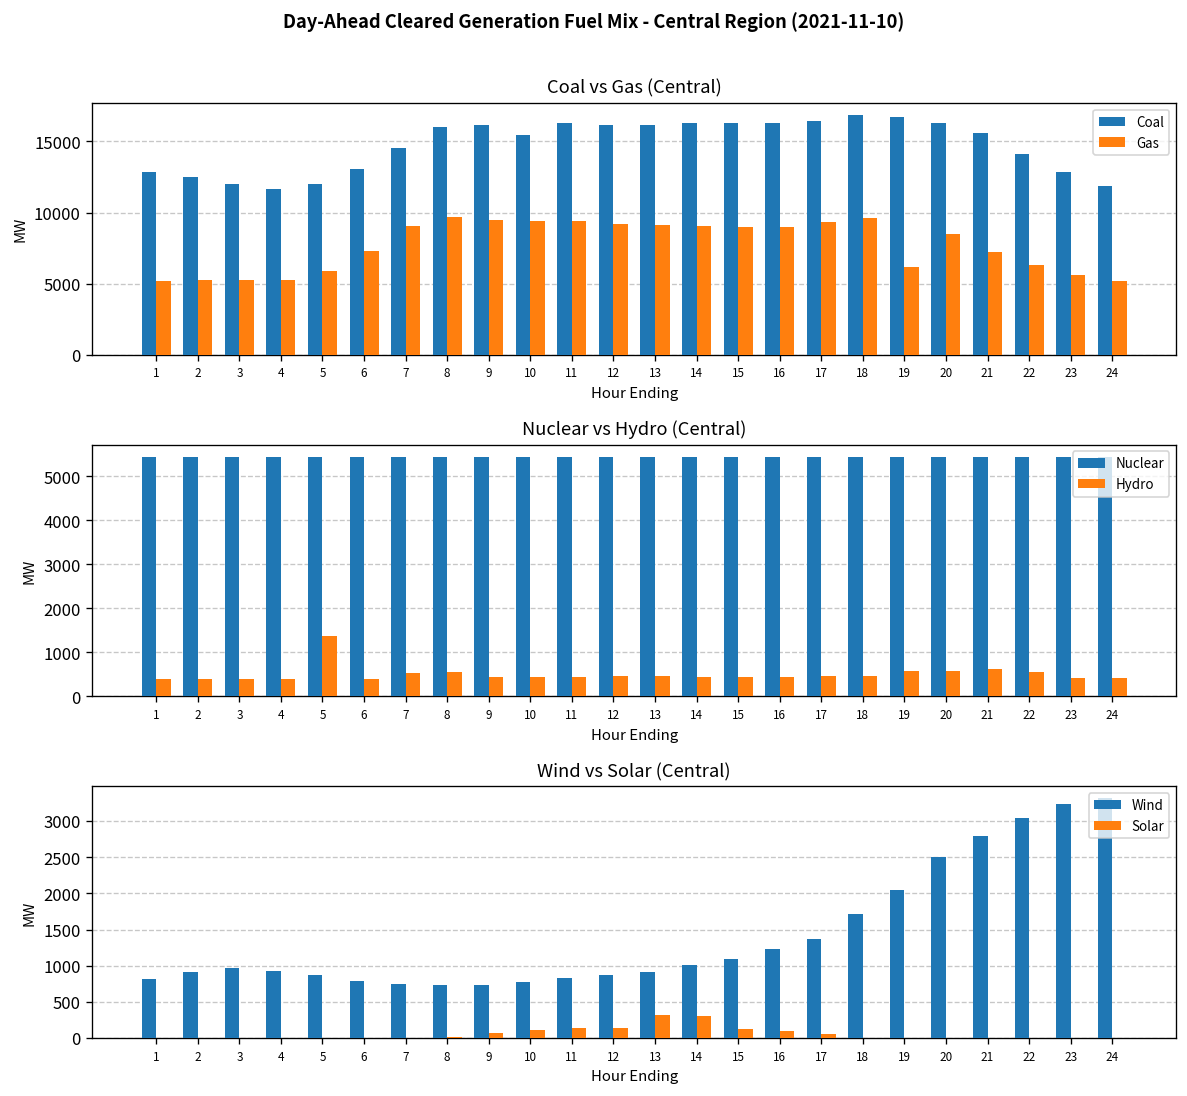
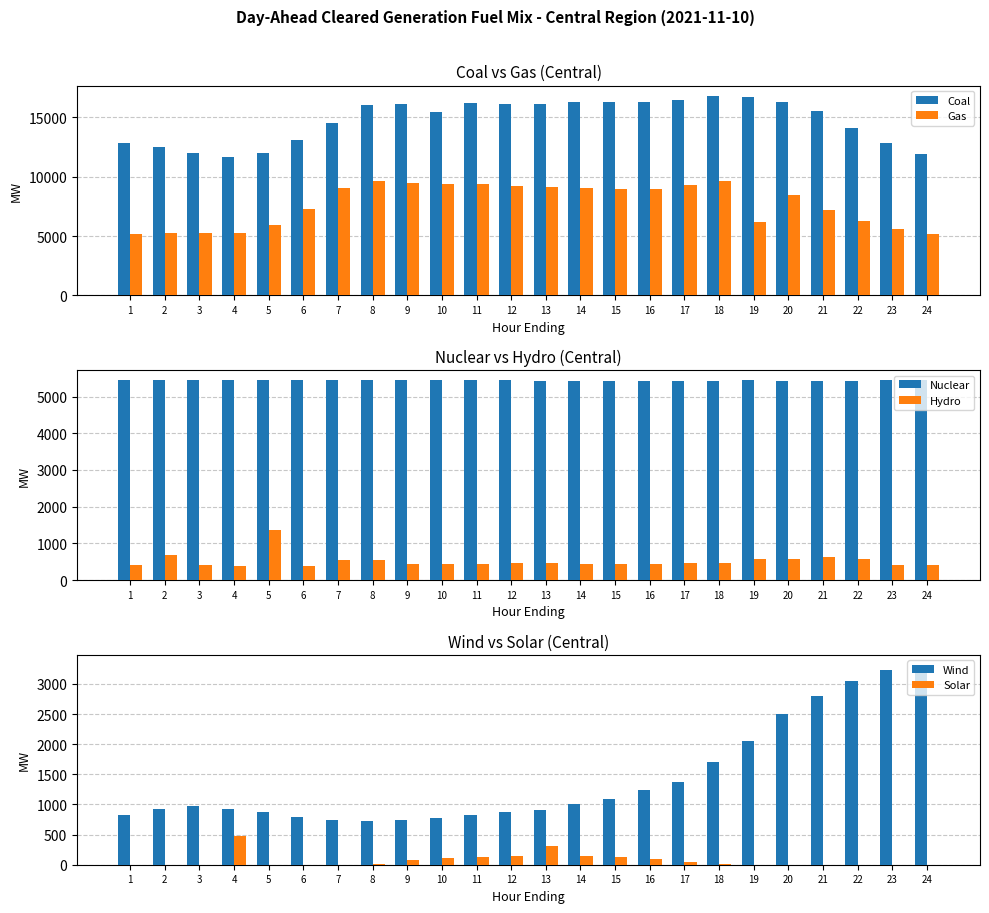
  {
    "Coal vs Gas (Central)": {
      "Coal": {
        "1": 12800,
        "2": 12500,
        "3": 12000,
        "4": 11600,
        "5": 12000,
        "6": 13100,
        "7": 14600,
        "8": 16000,
        "9": 16100,
        "10": 15500,
        "11": 16300,
        "12": 16200,
        "13": 16200,
        "14": 16300,
        "15": 16300,
        "16": 16300,
        "17": 16500,
        "18": 16800,
        "19": 16700,
        "20": 16300,
        "21": 15600,
        "22": 14100,
        "23": 12800,
        "24": 11900
      },
      "Gas": {
        "1": 5200,
        "2": 5200,
        "3": 5200,
        "4": 5200,
        "5": 5900,
        "6": 7300,
        "7": 9100,
        "8": 9700,
        "9": 9500,
        "10": 9400,
        "11": 9400,
        "12": 9200,
        "13": 9100,
        "14": 9100,
        "15": 9000,
        "16": 9000,
        "17": 9300,
        "18": 9600,
        "19": 6200,
        "20": 8500,
        "21": 7200,
        "22": 6300,
        "23": 5600,
        "24": 5200
      }
    },
    "Nuclear vs Hydro (Central)": {
      "Nuclear": {
        "1": 5400,
        "2": 5400,
        "3": 5400,
        "4": 5400,
        "5": 5400,
        "6": 5400,
        "7": 5400,
        "8": 5400,
        "9": 5400,
        "10": 5400,
        "11": 5400,
        "12": 5400,
        "13": 5400,
        "14": 5400,
        "15": 5400,
        "16": 5400,
        "17": 5400,
        "18": 5400,
        "19": 5400,
        "20": 5400,
        "21": 5400,
        "22": 5400,
        "23": 5400
      },
      "Hydro": {
        "1": 400,
-       "2": 400,
+       "2": 700,
        "3": 400,
        "4": 400,
        "5": 1400,
        "6": 400,
        "7": 500,
        "8": 500,
        "9": 500,
        "10": 500,
        "11": 500,
        "12": 500,
        "13": 500,
        "14": 400,
        "15": 400,
        "16": 400,
        "17": 500,
        "18": 500,
        "19": 600,
        "20": 600,
        "21": 600,
        "22": 600,
        "23": 400,
        "24": 400
      }
    },
    "Wind vs Solar (Central)": {
      "Wind": {
        "1": 800,
        "2": 900,
        "3": 1000,
        "4": 900,
        "5": 900,
        "6": 800,
        "7": 700,
        "8": 700,
        "9": 700,
        "10": 800,
        "11": 800,
        "12": 900,
        "13": 900,
        "14": 1000,
        "15": 1100,
        "16": 1200,
        "17": 1400,
        "18": 1700,
        "19": 2100,
        "20": 2500,
        "21": 2800,
        "22": 3000,
        "23": 3200
      },
      "Solar": {
        "1": 0,
        "2": 0,
        "3": 0,
-       "4": 0,
+       "4": 500,
        "5": 0,
        "6": 0,
        "7": 0,
        "9": 100,
        "10": 100,
        "11": 100,
        "12": 100,
        "13": 300,
-       "14": 300,
+       "14": 100,
        "15": 100,
        "16": 100,
        "17": 100,
        "19": 0,
        "20": 0,
        "21": 0,
        "22": 0,
        "23": 0,
        "24": 0
      }
    }
  }
